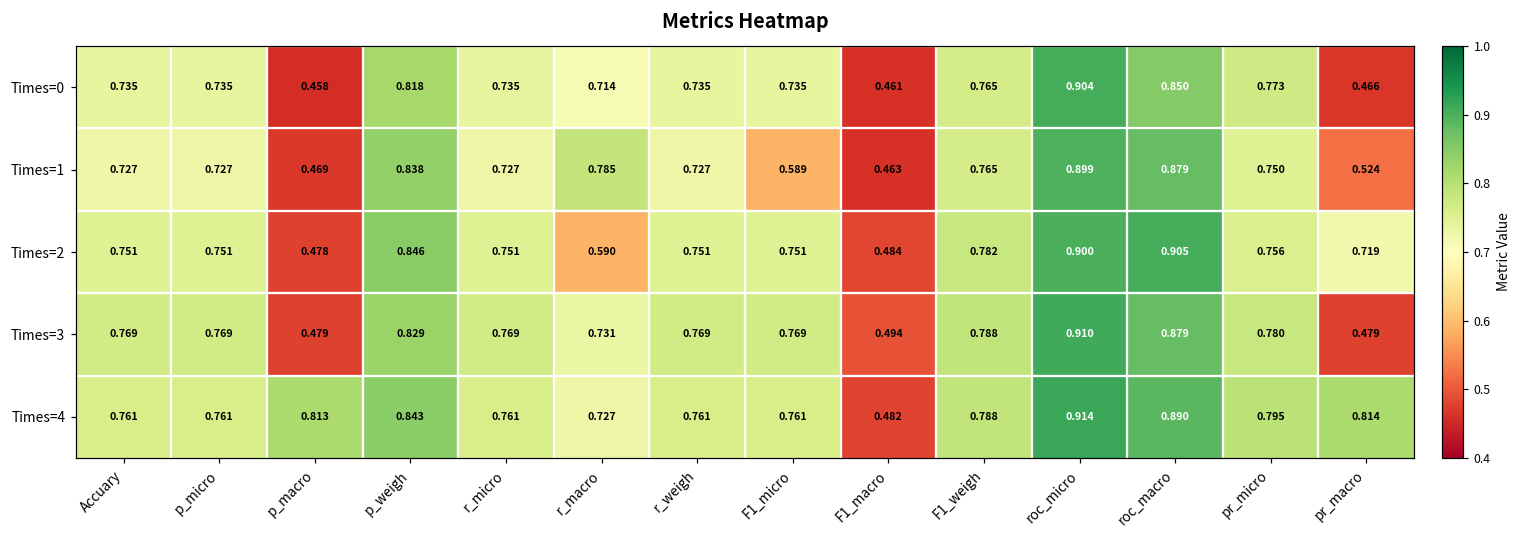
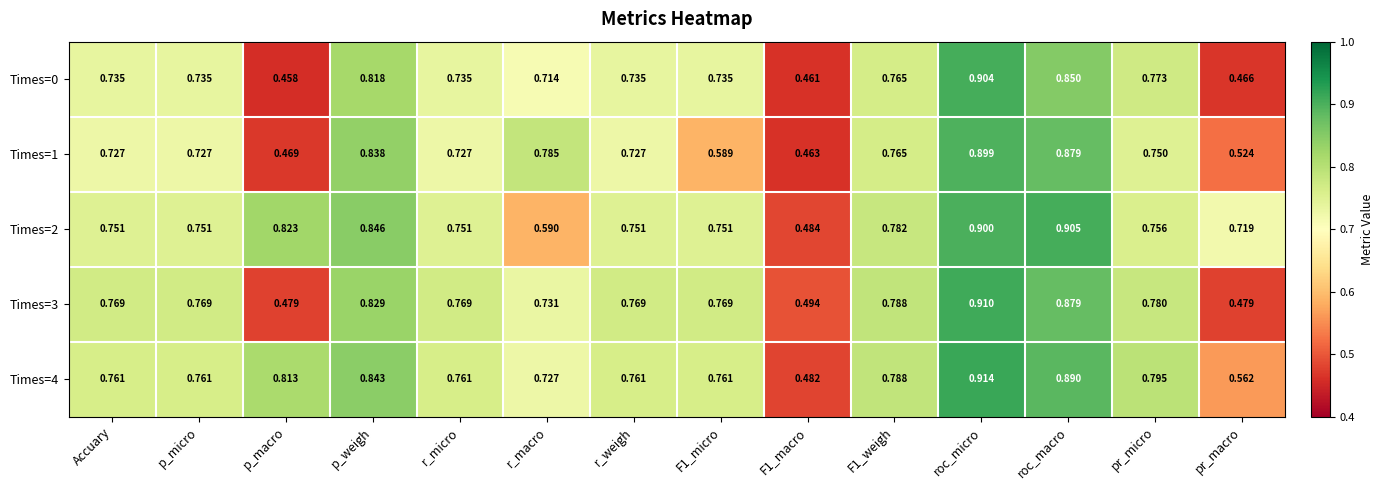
  {
    "Times=0": {
      "Accuary": 0.735,
      "p_micro": 0.735,
      "p_macro": 0.458,
      "p_weigh": 0.818,
      "r_micro": 0.735,
      "r_macro": 0.714,
      "r_weigh": 0.735,
      "F1_micro": 0.735,
      "F1_macro": 0.461,
      "F1_weigh": 0.765,
      "roc_micro": 0.904,
      "roc_macro": 0.850,
      "pr_micro": 0.773,
      "pr_macro": 0.466
    },
    "Times=1": {
      "Accuary": 0.727,
      "p_micro": 0.727,
      "p_macro": 0.469,
      "p_weigh": 0.838,
      "r_micro": 0.727,
      "r_macro": 0.785,
      "r_weigh": 0.727,
      "F1_micro": 0.589,
      "F1_macro": 0.463,
      "F1_weigh": 0.765,
      "roc_micro": 0.899,
      "roc_macro": 0.879,
      "pr_micro": 0.750,
      "pr_macro": 0.524
    },
    "Times=2": {
      "Accuary": 0.751,
      "p_micro": 0.751,
-     "p_macro": 0.478,
+     "p_macro": 0.823,
      "p_weigh": 0.846,
      "r_micro": 0.751,
      "r_macro": 0.590,
      "r_weigh": 0.751,
      "F1_micro": 0.751,
      "F1_macro": 0.484,
      "F1_weigh": 0.782,
      "roc_micro": 0.900,
      "roc_macro": 0.905,
      "pr_micro": 0.756,
      "pr_macro": 0.719
    },
    "Times=3": {
      "Accuary": 0.769,
      "p_micro": 0.769,
      "p_macro": 0.479,
      "p_weigh": 0.829,
      "r_micro": 0.769,
      "r_macro": 0.731,
      "r_weigh": 0.769,
      "F1_micro": 0.769,
      "F1_macro": 0.494,
      "F1_weigh": 0.788,
      "roc_micro": 0.910,
      "roc_macro": 0.879,
      "pr_micro": 0.780,
      "pr_macro": 0.479
    },
    "Times=4": {
      "Accuary": 0.761,
      "p_micro": 0.761,
      "p_macro": 0.813,
      "p_weigh": 0.843,
      "r_micro": 0.761,
      "r_macro": 0.727,
      "r_weigh": 0.761,
      "F1_micro": 0.761,
      "F1_macro": 0.482,
      "F1_weigh": 0.788,
      "roc_micro": 0.914,
      "roc_macro": 0.890,
      "pr_micro": 0.795,
-     "pr_macro": 0.814
+     "pr_macro": 0.562
    }
  }
